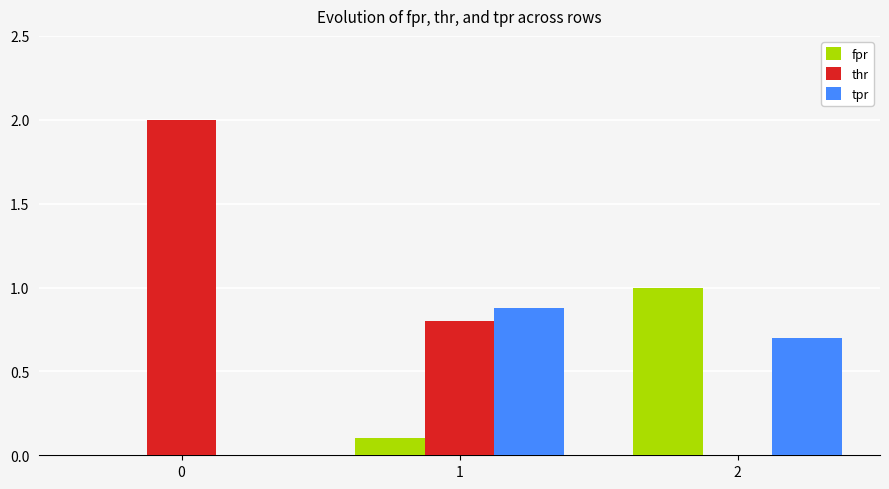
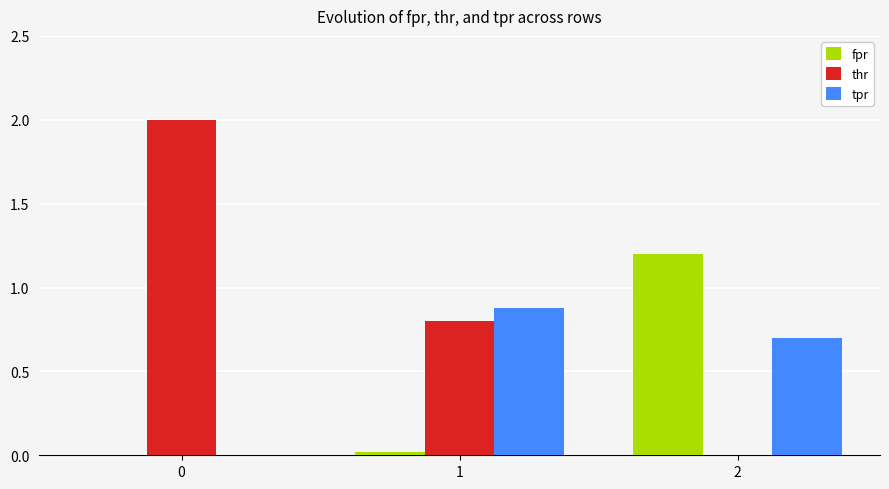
  {
    "fpr": {
      "0": 0.00,
-     "1": 0.10,
-     "2": 1.0
+     "1": 0.02,
+     "2": 1.2
    },
    "thr": {
      "0": 2.00,
      "1": 0.80,
      "2": 0.00
    },
    "tpr": {
      "0": 0.00,
      "1": 0.88,
      "2": 0.70
    }
  }
